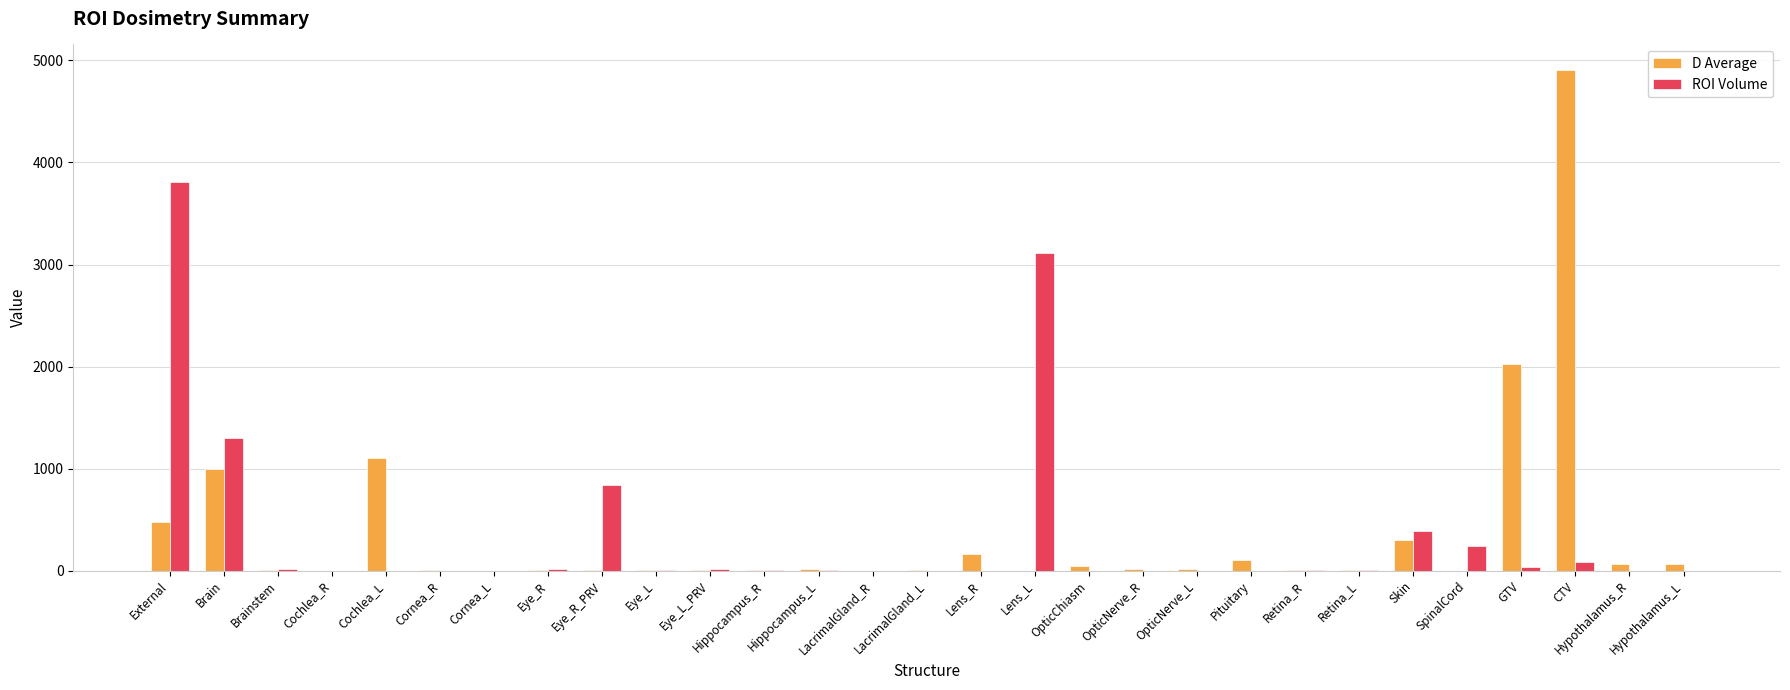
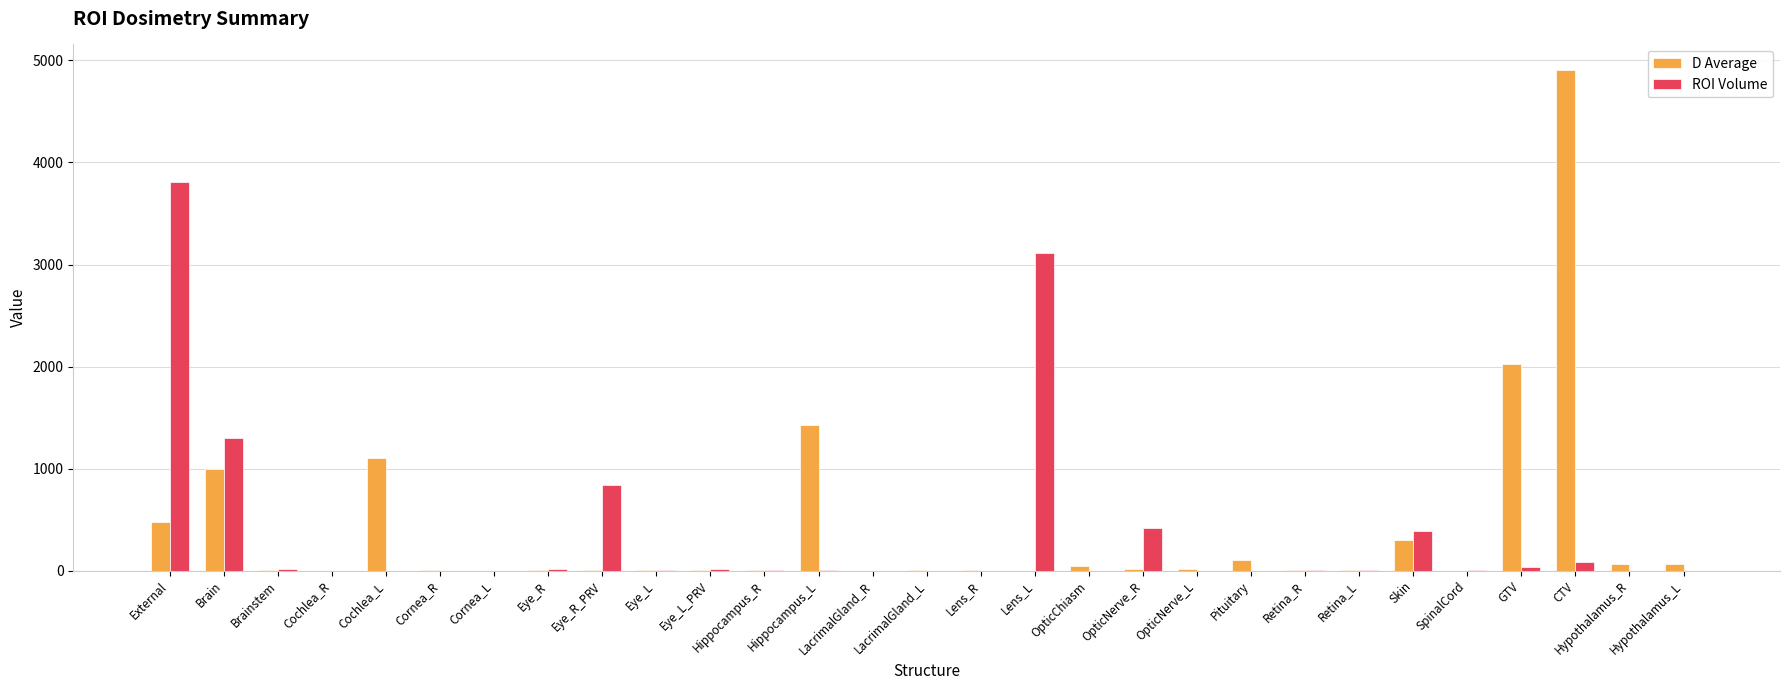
  {
    "D Average": {
      "External": 480,
      "Brain": 990,
      "Cochlea_L": 1110,
-     "Hippocampus_L": 20,
-     "Lens_R": 160,
+     "Hippocampus_L": 1430,
+     "Lens_R": 0,
      "OpticChiasm": 40,
      "Pituitary": 100,
      "Skin": 300,
      "SpinalCord": 0,
      "GTV": 2030,
      "CTV": 4910,
      "Hypothalamus_R": 60,
      "Hypothalamus_L": 60
    },
    "ROI Volume": {
      "External": 3810,
      "Brain": 1300,
      "Eye_R_PRV": 840,
      "Lens_L": 3110,
-     "OpticNerve_R": 0,
+     "OpticNerve_R": 420,
      "Skin": 390,
-     "SpinalCord": 240,
+     "SpinalCord": 10,
      "GTV": 30,
      "CTV": 80
    }
  }
